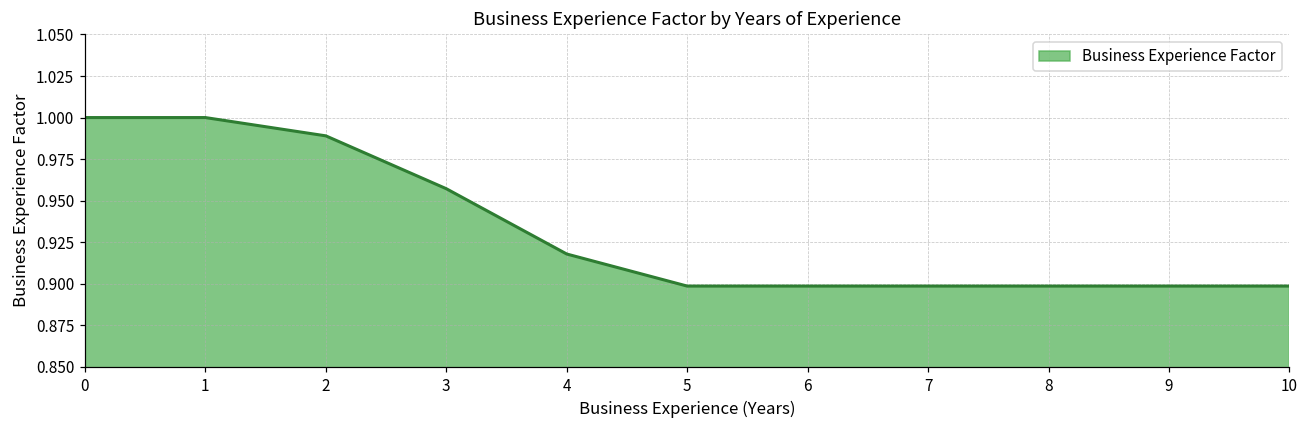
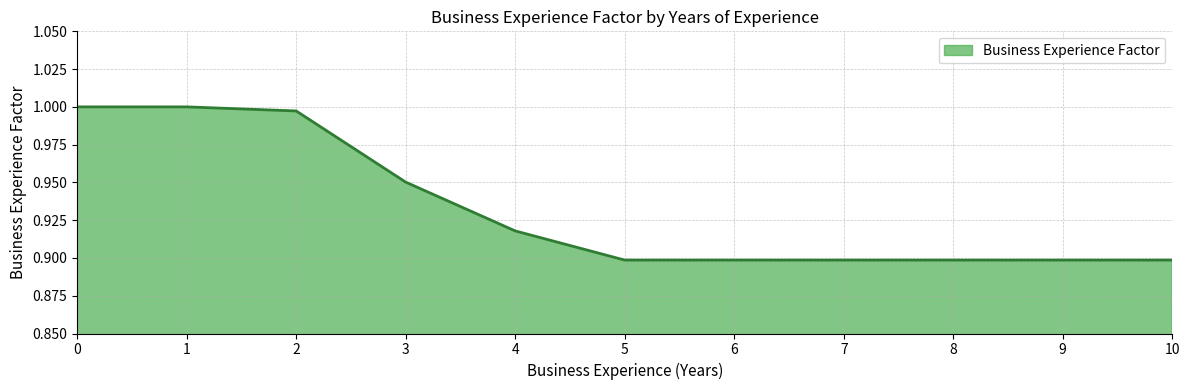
  {
    "0": 1.000,
    "1": 1.000,
-   "2": 0.989,
-   "3": 0.957,
+   "2": 0.997,
+   "3": 0.950,
    "4": 0.918,
    "5": 0.899,
    "6": 0.899,
    "7": 0.899,
    "8": 0.899,
    "9": 0.899,
    "10": 0.899
  }
